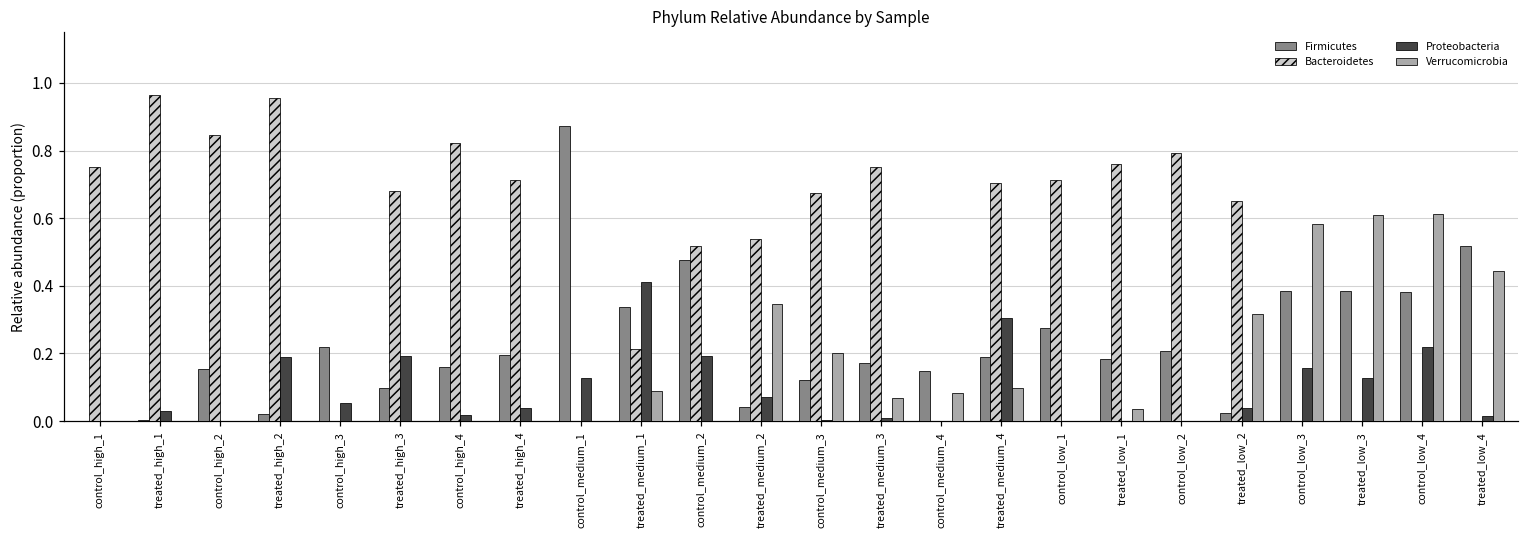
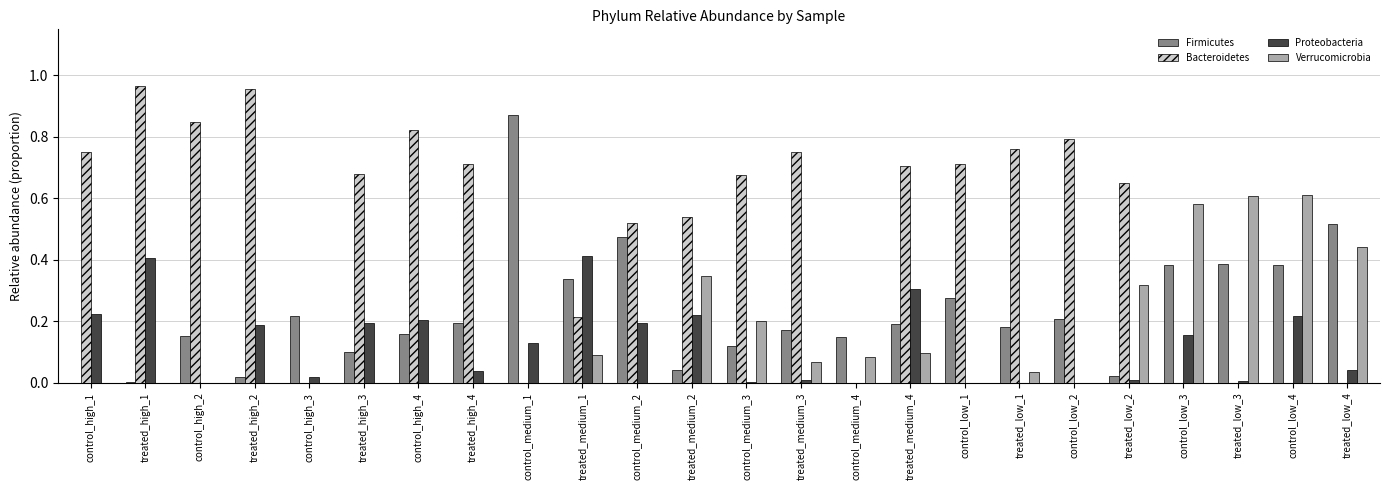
  {
    "Proteobacteria": {
-     "control_high_1": 0.00,
-     "treated_high_1": 0.03,
+     "control_high_1": 0.22,
+     "treated_high_1": 0.41,
      "treated_high_2": 0.19,
-     "control_high_3": 0.05,
+     "control_high_3": 0.02,
      "treated_high_3": 0.19,
-     "control_high_4": 0.02,
+     "control_high_4": 0.21,
      "treated_high_4": 0.04,
      "control_medium_1": 0.13,
      "treated_medium_1": 0.41,
      "control_medium_2": 0.19,
-     "treated_medium_2": 0.07,
+     "treated_medium_2": 0.22,
      "treated_medium_3": 0.01,
      "treated_medium_4": 0.30,
      "control_low_1": 0.00,
      "treated_low_1": 0.00,
      "control_low_2": 0.00,
-     "treated_low_2": 0.04,
+     "treated_low_2": 0.01,
      "control_low_3": 0.16,
-     "treated_low_3": 0.13,
+     "treated_low_3": 0.01,
      "control_low_4": 0.22,
-     "treated_low_4": 0.01
+     "treated_low_4": 0.04
    }
  }
